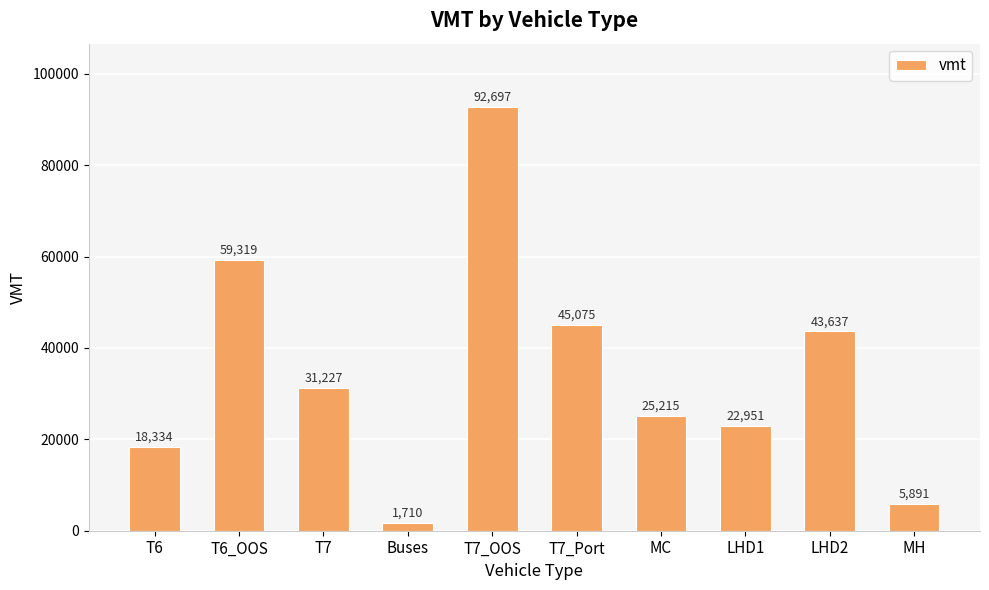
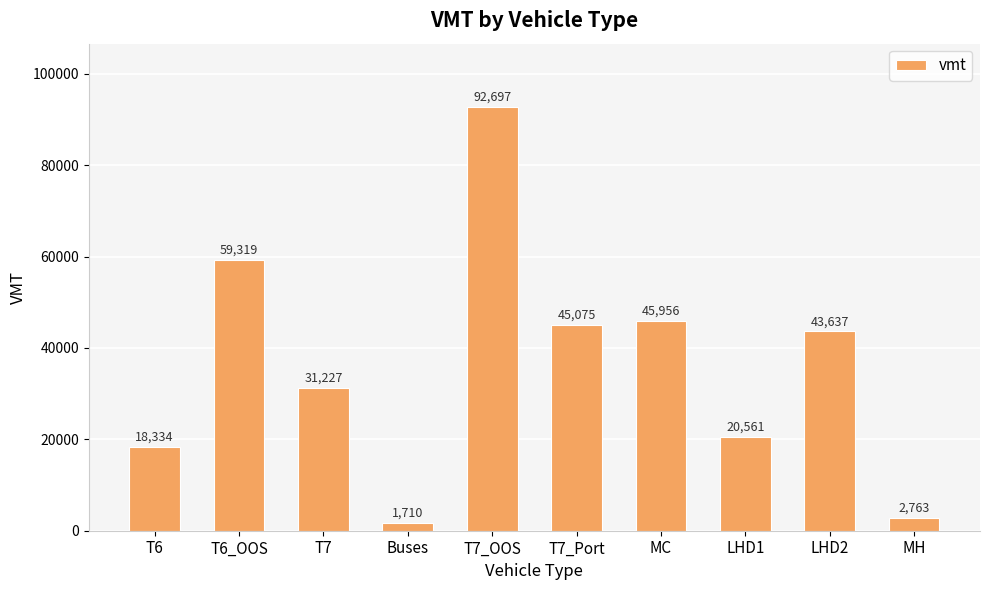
  {
    "T6": "18,334",
    "T6_OOS": "59,319",
    "T7": "31,227",
    "Buses": "1,710",
    "T7_OOS": "92,697",
    "T7_Port": "45,075",
-   "MC": "25,215",
-   "LHD1": "22,951",
+   "MC": "45,956",
+   "LHD1": "20,561",
    "LHD2": "43,637",
-   "MH": "5,891"
+   "MH": "2,763"
  }
